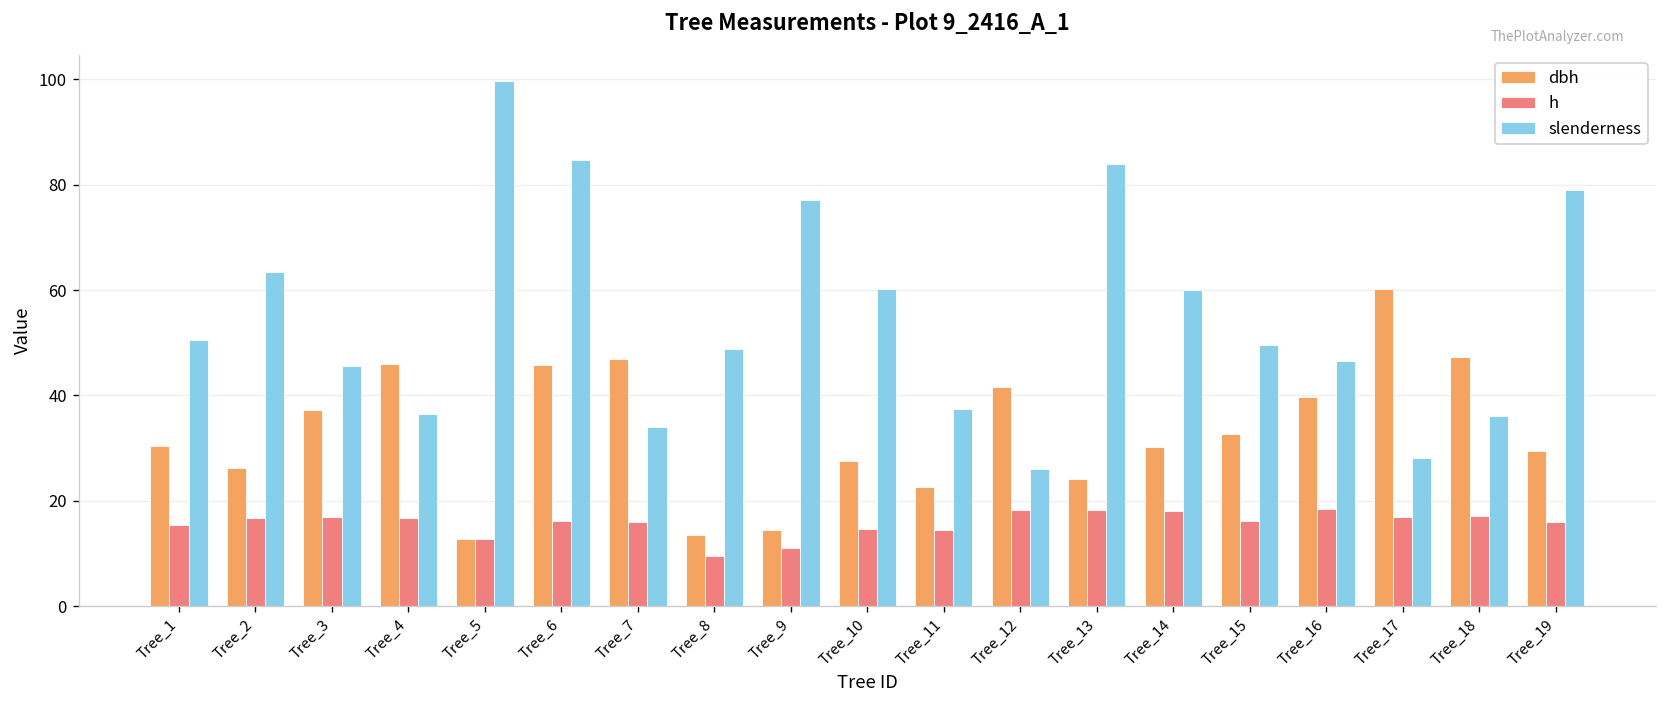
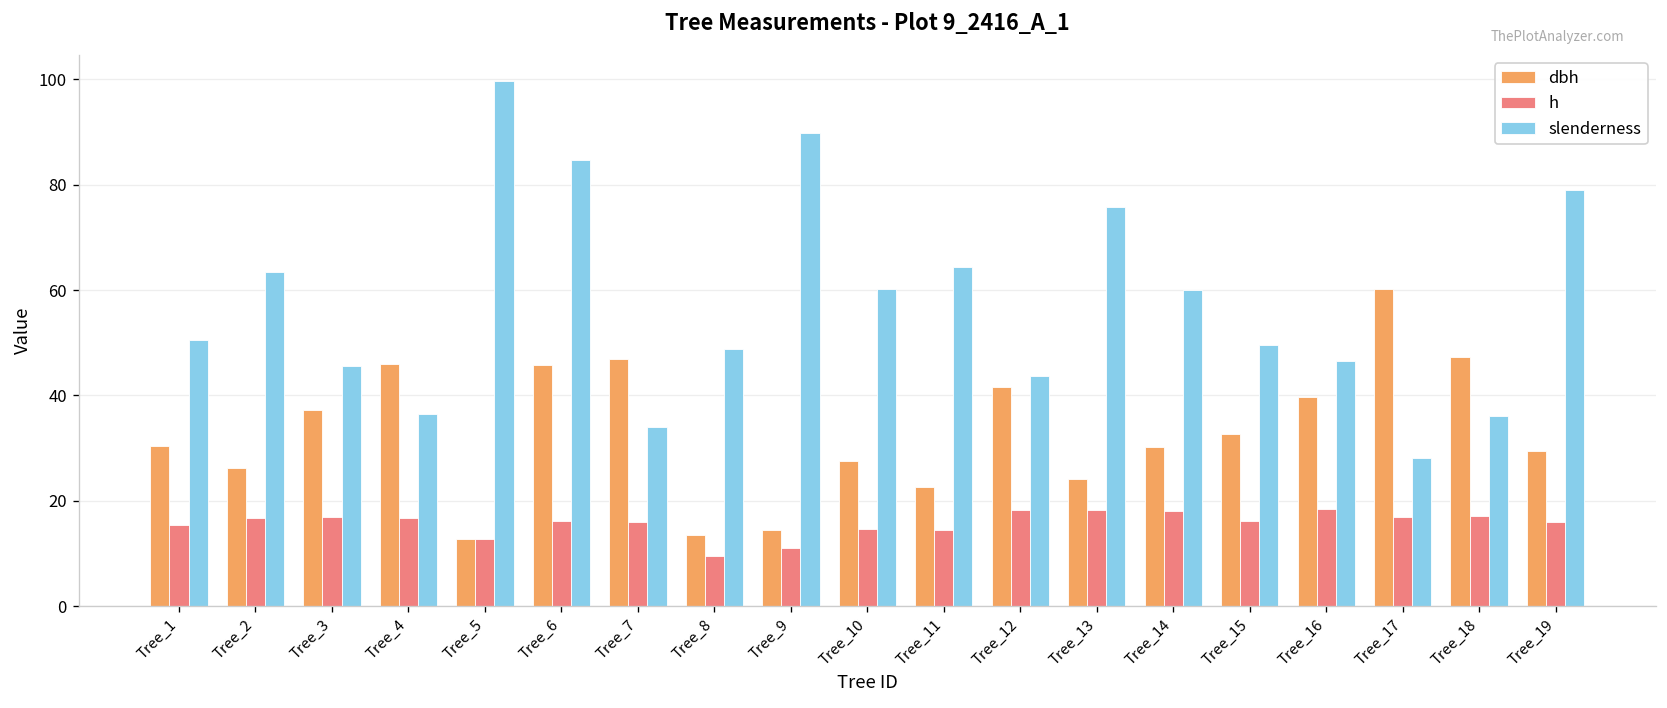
  {
    "slenderness": {
      "Tree_1": 51,
      "Tree_2": 64,
      "Tree_3": 45,
      "Tree_4": 36,
      "Tree_5": 100,
      "Tree_6": 85,
      "Tree_7": 34,
      "Tree_8": 49,
-     "Tree_9": 77,
+     "Tree_9": 90,
      "Tree_10": 60,
-     "Tree_11": 37,
-     "Tree_12": 26,
-     "Tree_13": 84,
+     "Tree_11": 64,
+     "Tree_12": 44,
+     "Tree_13": 76,
      "Tree_14": 60,
      "Tree_15": 50,
      "Tree_16": 47,
      "Tree_17": 28,
      "Tree_18": 36,
      "Tree_19": 79
    }
  }
